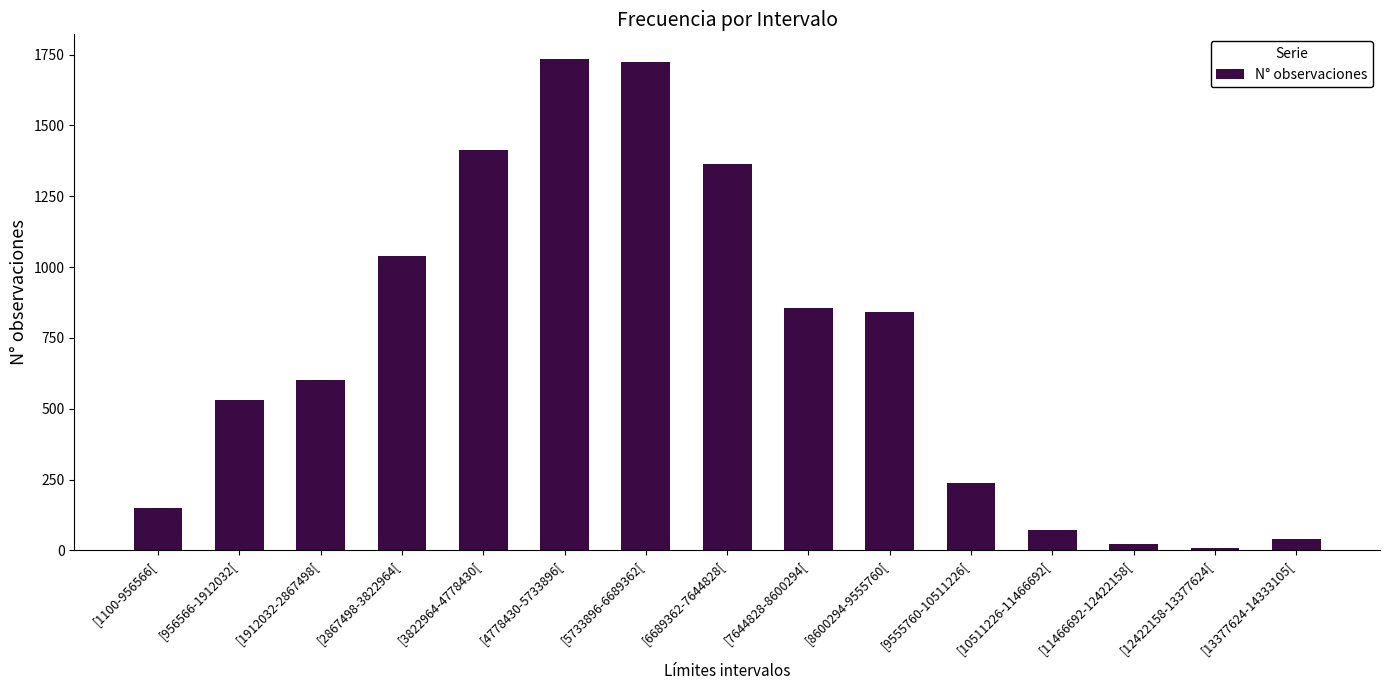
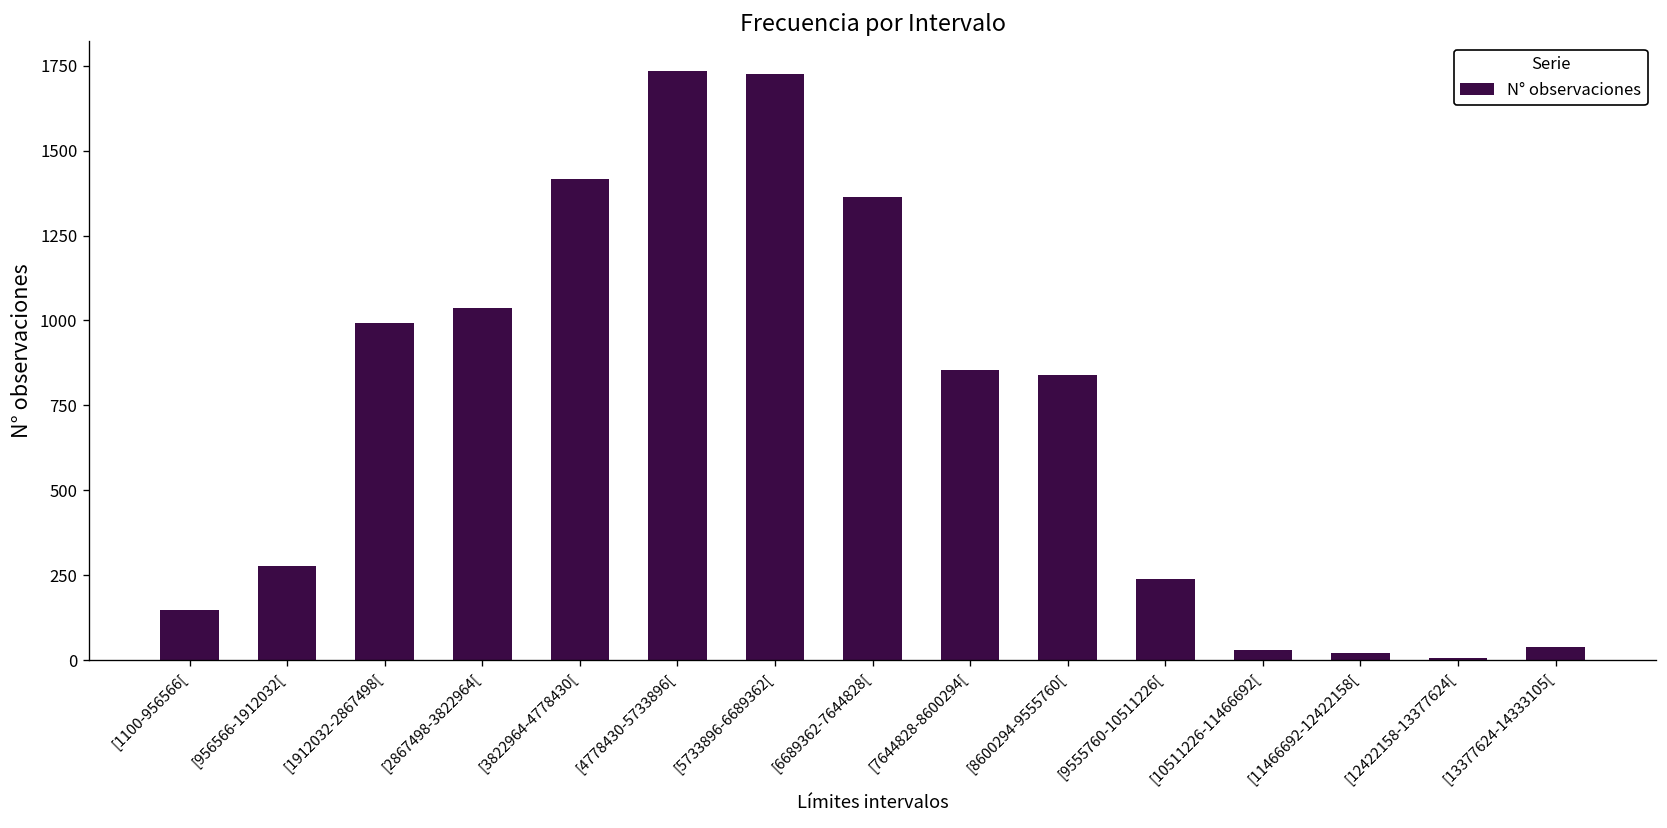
  {
    "[1100-956566[": 150,
-   "[956566-1912032[": 530,
-   "[1912032-2867498[": 600,
+   "[956566-1912032[": 280,
+   "[1912032-2867498[": 990,
    "[2867498-3822964[": 1040,
    "[3822964-4778430[": 1420,
    "[4778430-5733896[": 1740,
    "[5733896-6689362[": 1730,
    "[6689362-7644828[": 1360,
    "[7644828-8600294[": 850,
    "[8600294-9555760[": 840,
    "[9555760-10511226[": 240,
-   "[10511226-11466692[": 70,
+   "[10511226-11466692[": 30,
    "[11466692-12422158[": 20,
    "[13377624-14333105[": 40
  }
